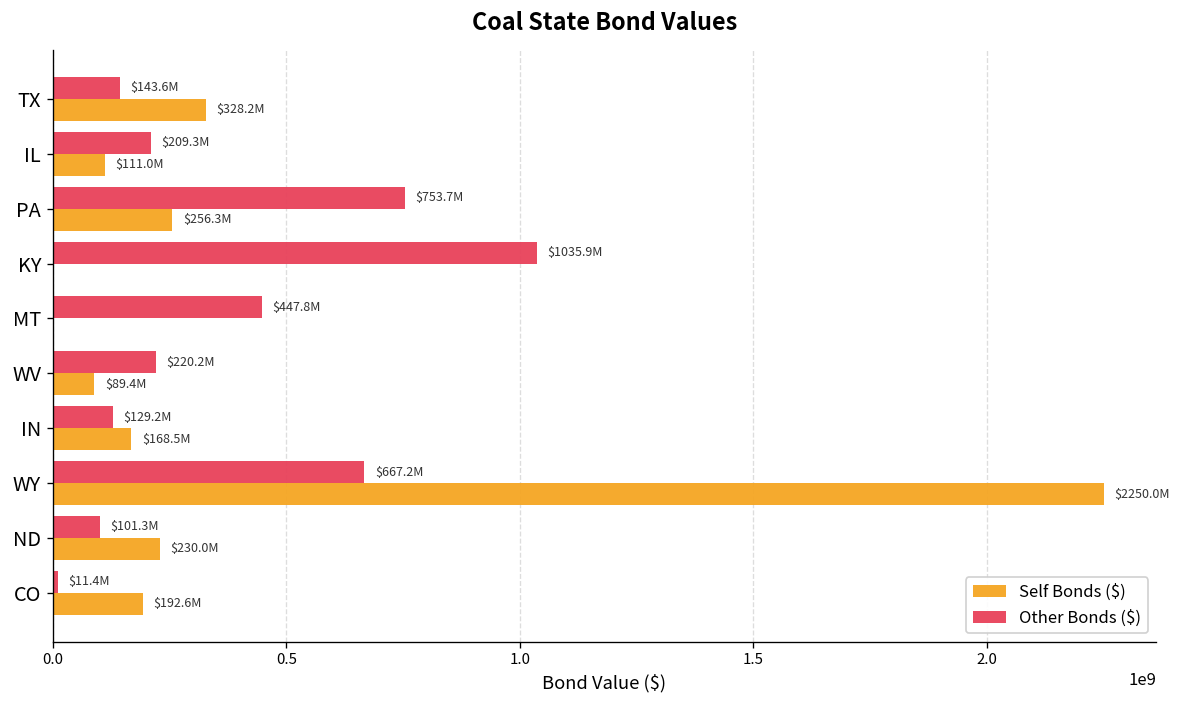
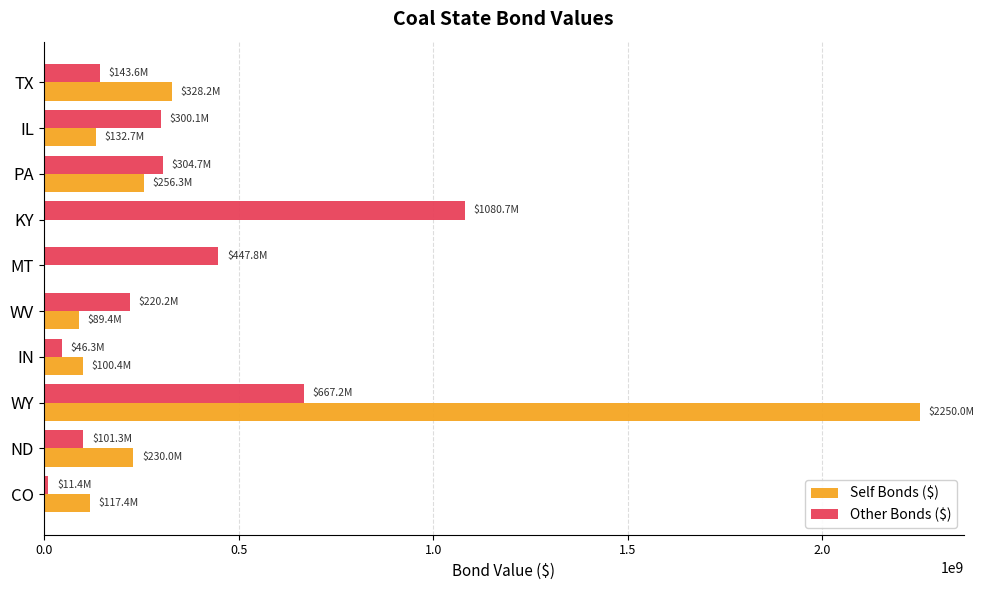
  {
    "Self Bonds ($)": {
      "TX": "$328.2M",
-     "IL": "$111.0M",
+     "IL": "$132.7M",
      "PA": "$256.3M",
      "WV": "$89.4M",
-     "IN": "$168.5M",
+     "IN": "$100.4M",
      "WY": "$2250.0M",
      "ND": "$230.0M",
-     "CO": "$192.6M"
+     "CO": "$117.4M"
    },
    "Other Bonds ($)": {
      "TX": "$143.6M",
-     "IL": "$209.3M",
-     "PA": "$753.7M",
-     "KY": "$1035.9M",
+     "IL": "$300.1M",
+     "PA": "$304.7M",
+     "KY": "$1080.7M",
      "MT": "$447.8M",
      "WV": "$220.2M",
-     "IN": "$129.2M",
+     "IN": "$46.3M",
      "WY": "$667.2M",
      "ND": "$101.3M",
      "CO": "$11.4M"
    }
  }
